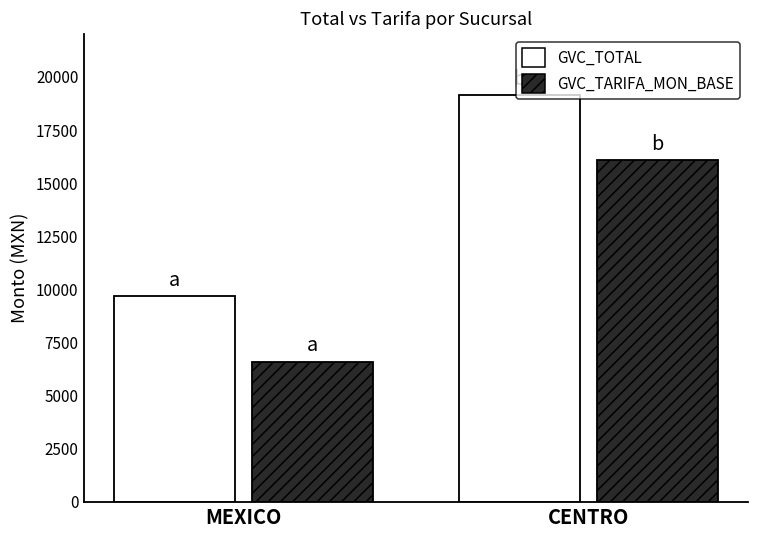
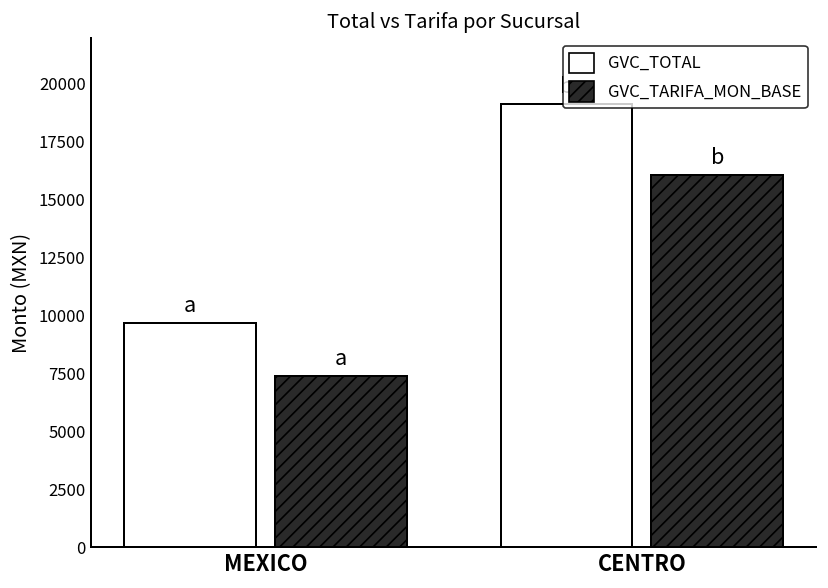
  {
    "GVC_TOTAL": {
      "MEXICO": 9700
    },
    "GVC_TARIFA_MON_BASE": {
-     "MEXICO": 6600,
+     "MEXICO": 7400,
      "CENTRO": 16100
    }
  }
